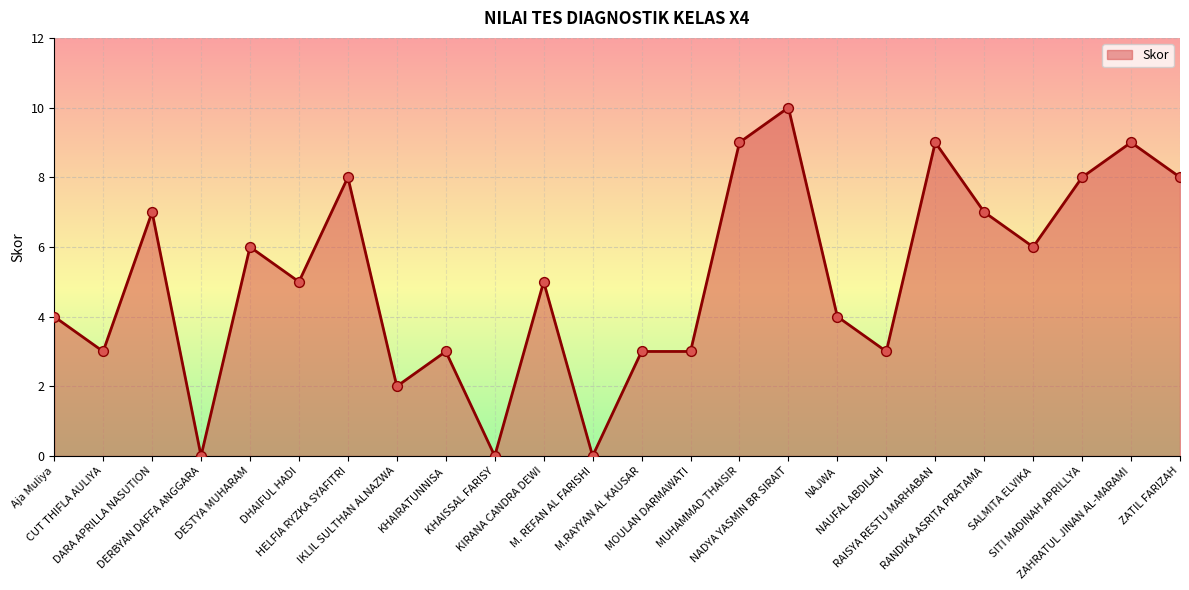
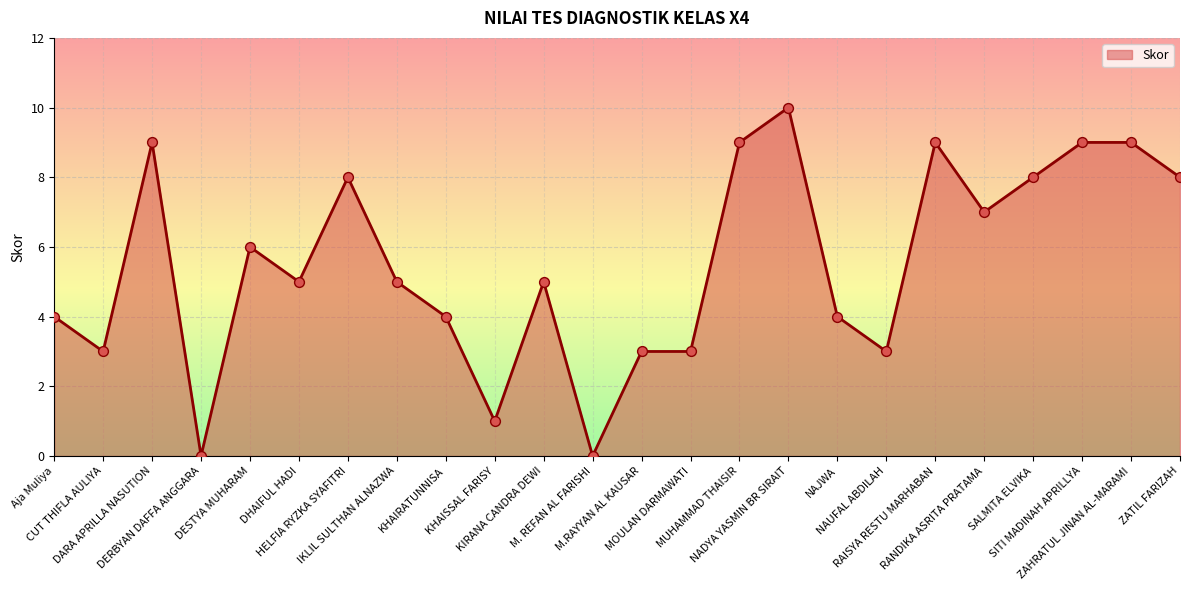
  {
    "Aja Muliya": 4,
    "CUT THIFLA AULIYA": 3,
-   "DARA APRILLA NASUTION": 7,
+   "DARA APRILLA NASUTION": 9,
    "DERBYAN DAFFA ANGGARA": 0,
    "DESTYA MUHARAM": 6,
    "DHAIFUL HADI": 5,
    "HELFIA RYZKA SYAFITRI": 8,
-   "IKLIL SULTHAN ALNAZWA": 2,
-   "KHAIRATUNNISA": 3,
-   "KHAISSAL FARISY": 0,
+   "IKLIL SULTHAN ALNAZWA": 5,
+   "KHAIRATUNNISA": 4,
+   "KHAISSAL FARISY": 1,
    "KIRANA CANDRA DEWI": 5,
    "M. REFAN AL FARISHI": 0,
    "M.RAYYAN AL KAUSAR": 3,
    "MOULAN DARMAWATI": 3,
    "MUHAMMAD THAISIR": 9,
    "NADYA YASMIN BR SIRAIT": 10,
    "NAJWA": 4,
    "NAUFAL ABDILAH": 3,
    "RAISYA RESTU MARHABAN": 9,
    "RANDIKA ASRITA PRATAMA": 7,
-   "SALMITA ELVIKA": 6,
-   "SITI MADINAH APRILLYA": 8,
+   "SALMITA ELVIKA": 8,
+   "SITI MADINAH APRILLYA": 9,
    "ZAHRATUL JINAN AL-MARAMI": 9,
    "ZATIL FARIZAH": 8
  }
